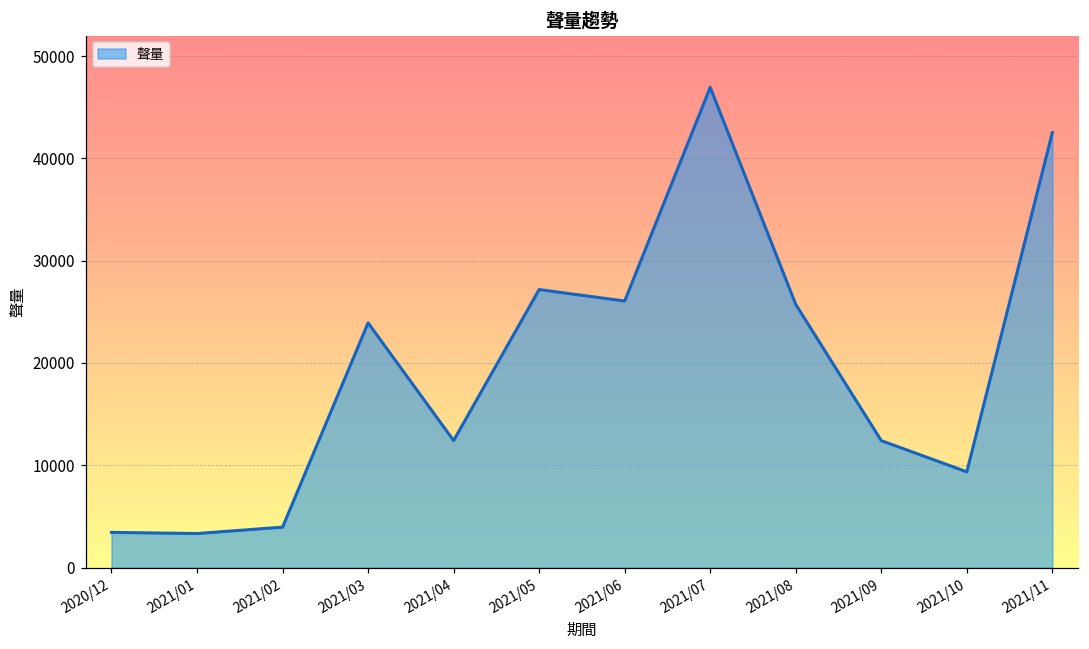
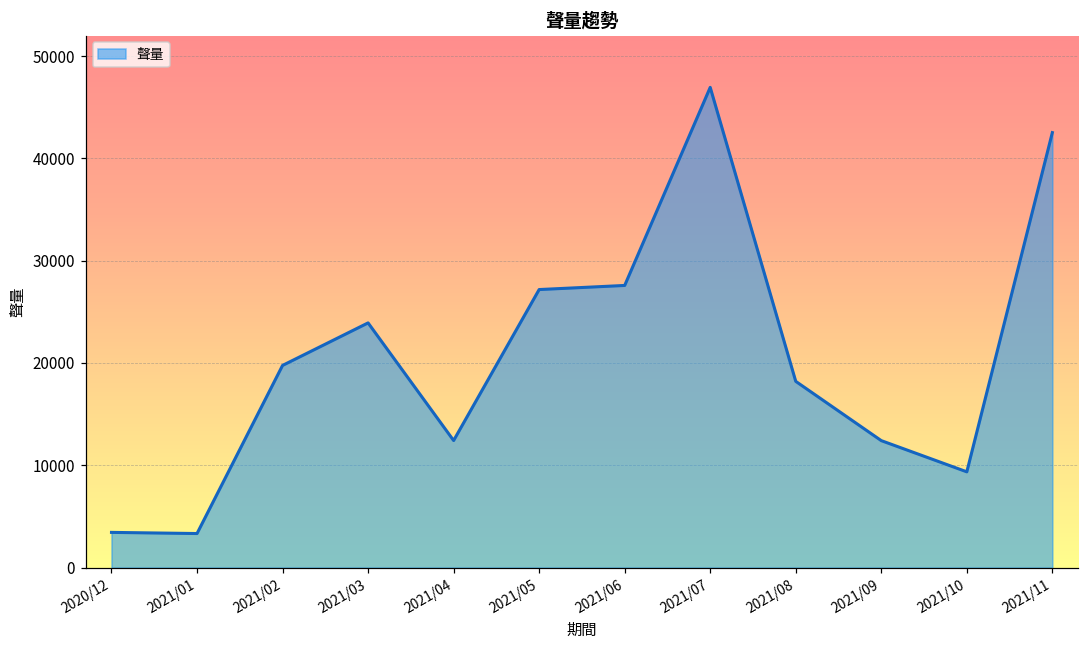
  {
    "2020/12": 3000,
    "2021/01": 3000,
-   "2021/02": 4000,
+   "2021/02": 20000,
    "2021/03": 24000,
    "2021/04": 12000,
    "2021/05": 27000,
-   "2021/06": 26000,
+   "2021/06": 28000,
    "2021/07": 47000,
-   "2021/08": 26000,
+   "2021/08": 18000,
    "2021/09": 12000,
    "2021/10": 9000,
    "2021/11": 43000
  }
